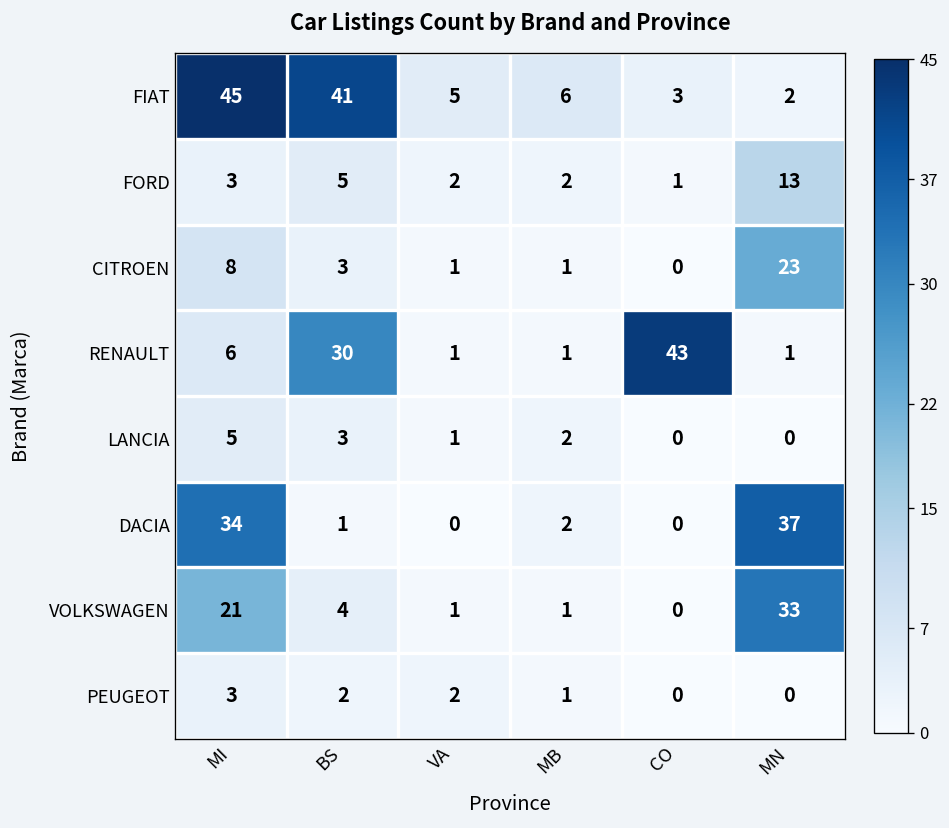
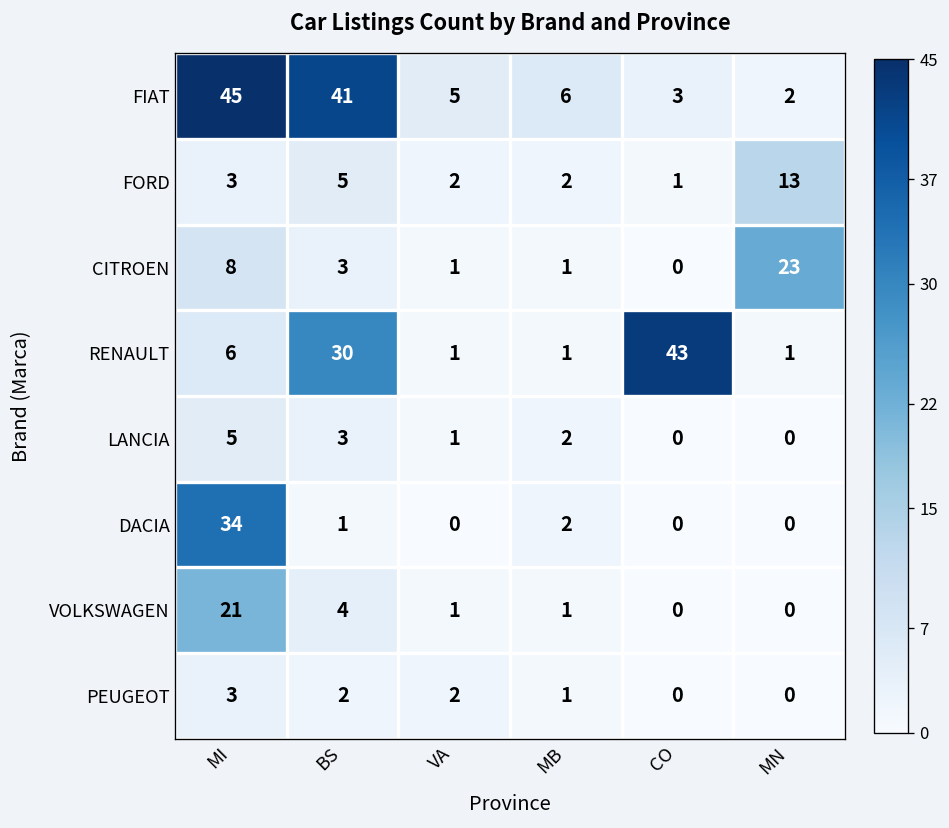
  {
    "FIAT": {
      "MI": 45,
      "BS": 41,
      "VA": 5,
      "MB": 6,
      "CO": 3,
      "MN": 2
    },
    "FORD": {
      "MI": 3,
      "BS": 5,
      "VA": 2,
      "MB": 2,
      "CO": 1,
      "MN": 13
    },
    "CITROEN": {
      "MI": 8,
      "BS": 3,
      "VA": 1,
      "MB": 1,
      "CO": 0,
      "MN": 23
    },
    "RENAULT": {
      "MI": 6,
      "BS": 30,
      "VA": 1,
      "MB": 1,
      "CO": 43,
      "MN": 1
    },
    "LANCIA": {
      "MI": 5,
      "BS": 3,
      "VA": 1,
      "MB": 2,
      "CO": 0,
      "MN": 0
    },
    "DACIA": {
      "MI": 34,
      "BS": 1,
      "VA": 0,
      "MB": 2,
      "CO": 0,
-     "MN": 37
+     "MN": 0
    },
    "VOLKSWAGEN": {
      "MI": 21,
      "BS": 4,
      "VA": 1,
      "MB": 1,
      "CO": 0,
-     "MN": 33
+     "MN": 0
    },
    "PEUGEOT": {
      "MI": 3,
      "BS": 2,
      "VA": 2,
      "MB": 1,
      "CO": 0,
      "MN": 0
    }
  }
